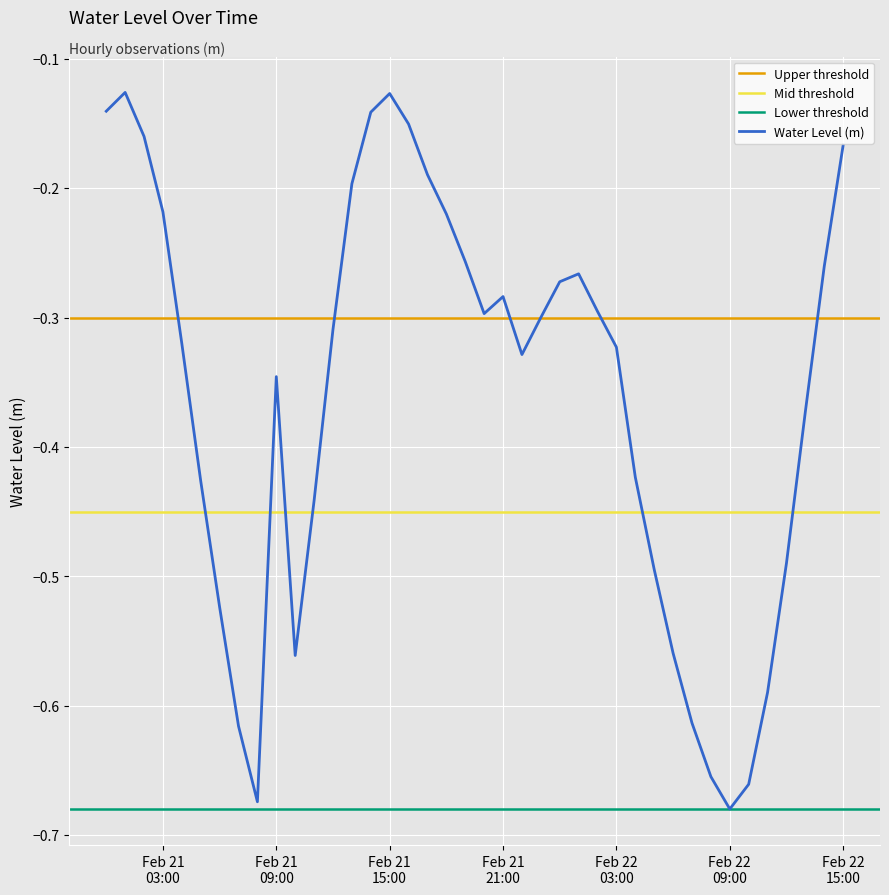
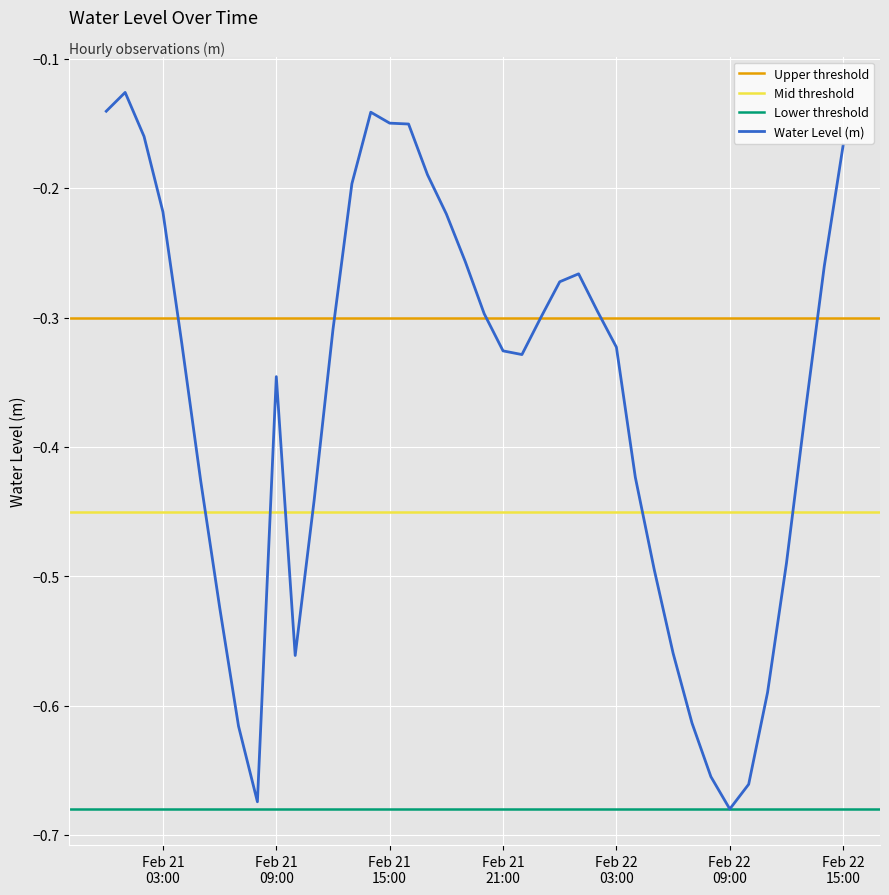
  {
    "Feb 21 03:00": -0.218,
    "Feb 21 09:00": -0.346,
-   "Feb 21 15:00": -0.127,
-   "Feb 21 21:00": -0.284,
+   "Feb 21 15:00": -0.150,
+   "Feb 21 21:00": -0.326,
    "Feb 22 03:00": -0.323,
    "Feb 22 09:00": -0.680,
    "Feb 22 15:00": -0.167
  }
